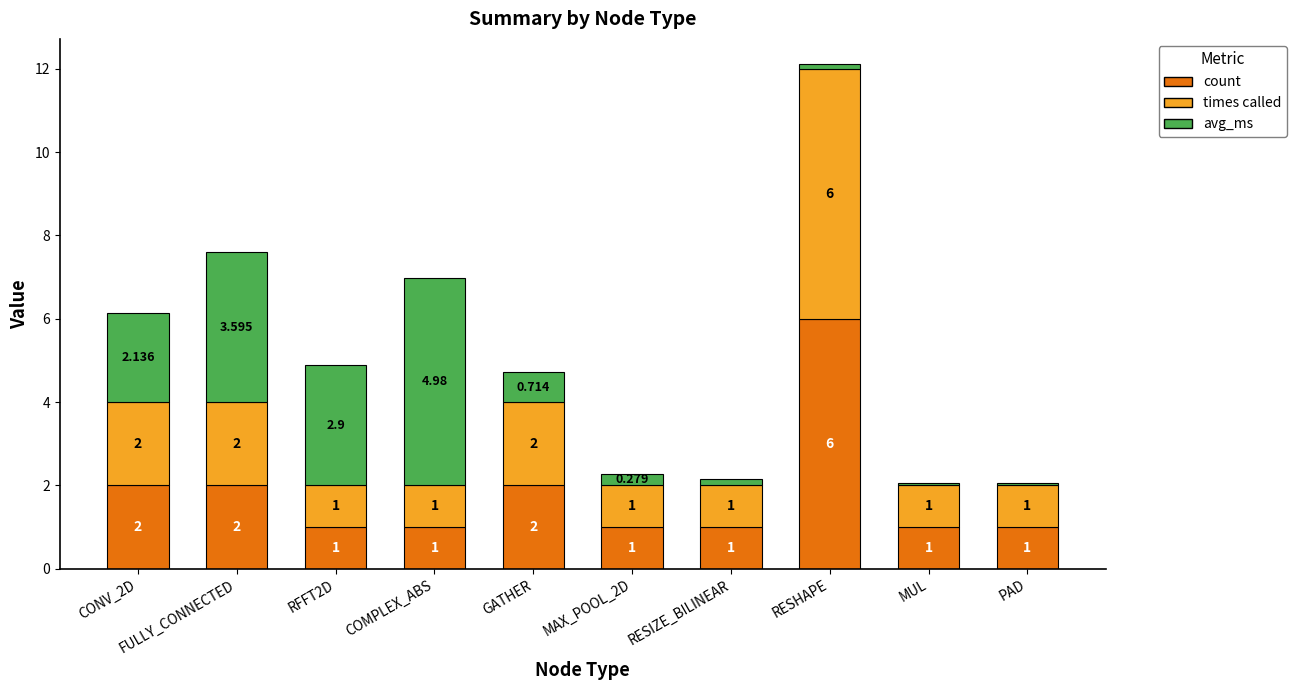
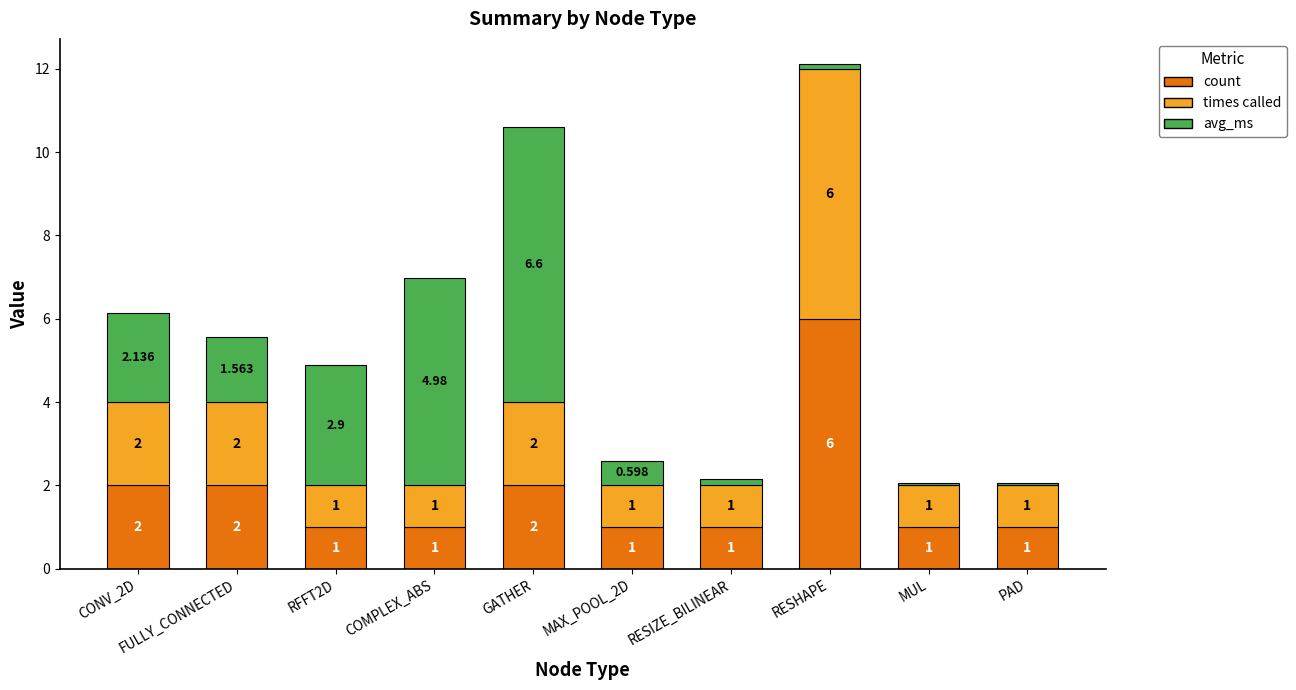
  {
    "avg_ms": {
      "CONV_2D": 2.136,
-     "FULLY_CONNECTED": 3.595,
+     "FULLY_CONNECTED": 1.563,
      "RFFT2D": 2.9,
      "COMPLEX_ABS": 4.98,
-     "GATHER": 0.714,
-     "MAX_POOL_2D": 0.279
+     "GATHER": 6.6,
+     "MAX_POOL_2D": 0.598
    }
  }
